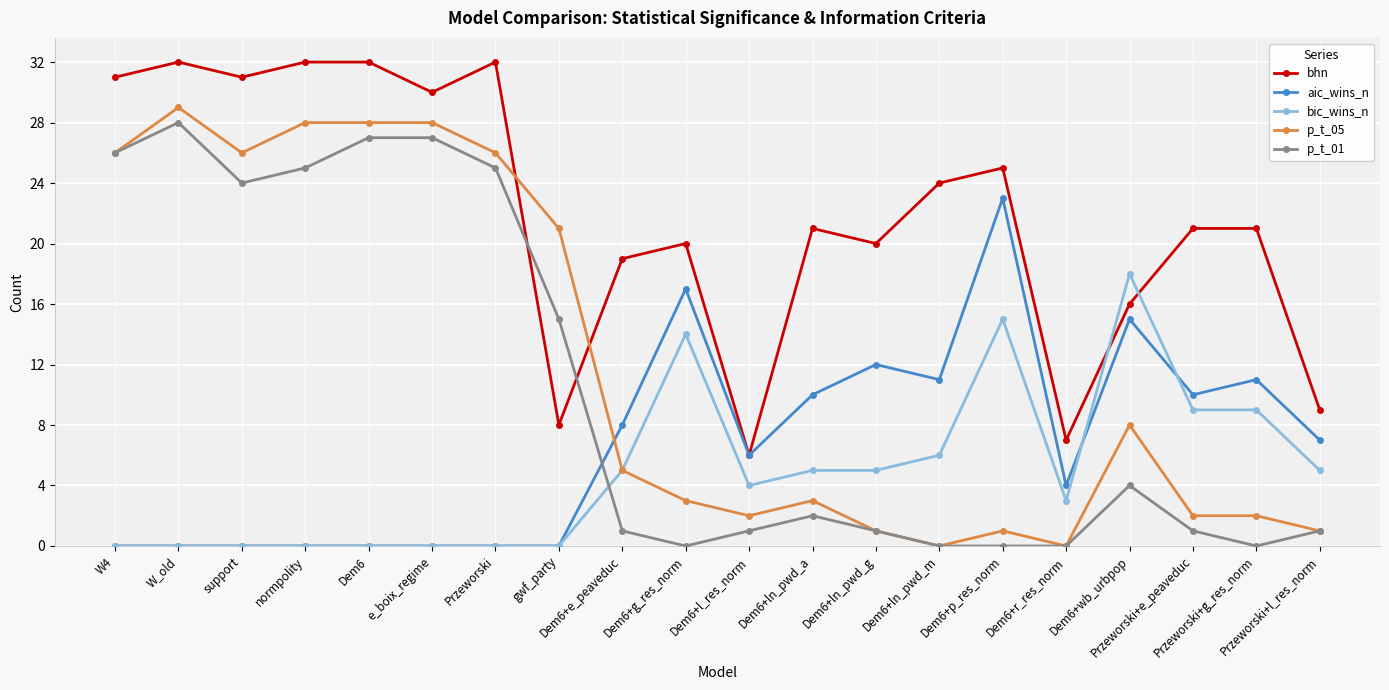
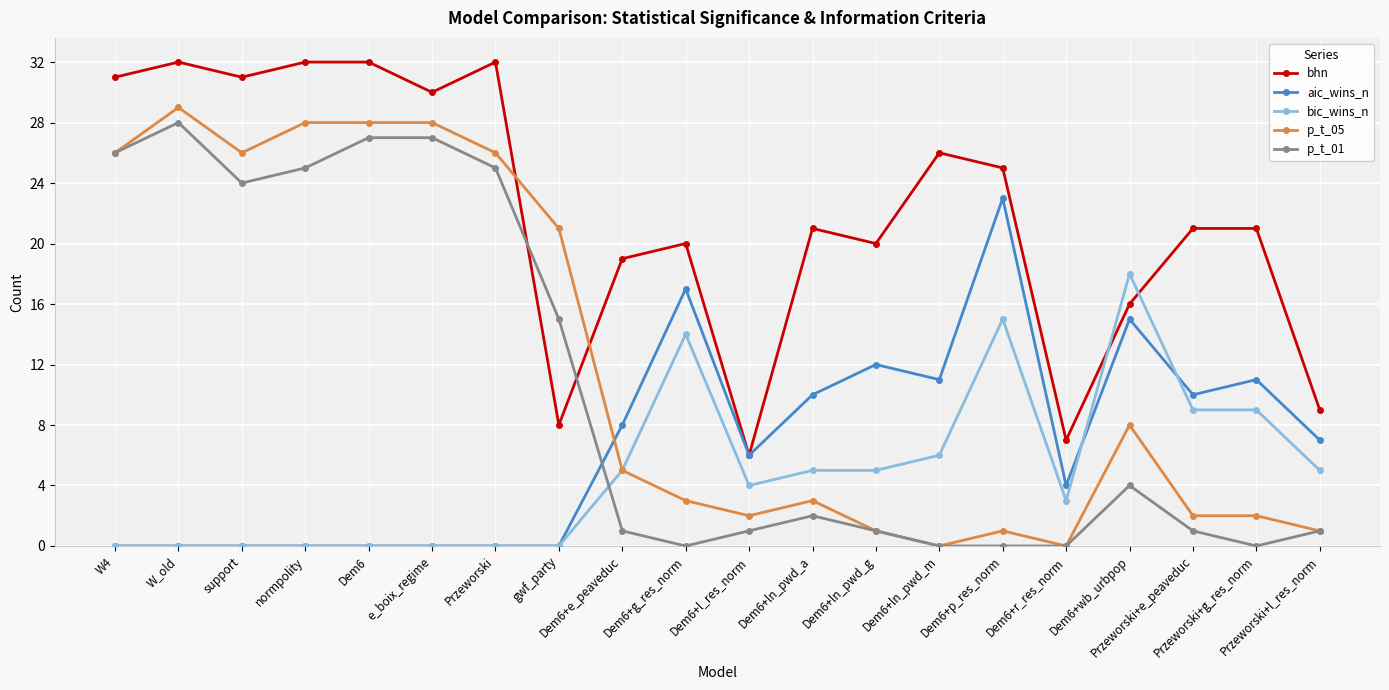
  {
    "bhn": {
      "W4": 31,
      "W_old": 32,
      "support": 31,
      "normpolity": 32,
      "Dem6": 32,
      "e_boix_regime": 30,
      "Przeworski": 32,
      "gwf_party": 8,
      "Dem6+e_peaveduc": 19,
      "Dem6+g_res_norm": 20,
      "Dem6+ln_pwd_a": 21,
      "Dem6+ln_pwd_g": 20,
-     "Dem6+ln_pwd_m": 24,
+     "Dem6+ln_pwd_m": 26,
      "Dem6+p_res_norm": 25,
      "Dem6+r_res_norm": 7,
      "Dem6+wb_urbpop": 16,
      "Przeworski+e_peaveduc": 21,
      "Przeworski+g_res_norm": 21,
      "Przeworski+l_res_norm": 9
    },
    "aic_wins_n": {
      "Dem6+e_peaveduc": 8,
      "Dem6+g_res_norm": 17,
      "Dem6+ln_pwd_a": 10,
      "Dem6+ln_pwd_g": 12,
      "Dem6+ln_pwd_m": 11,
      "Dem6+p_res_norm": 23,
      "Dem6+r_res_norm": 4,
      "Dem6+wb_urbpop": 15,
      "Przeworski+e_peaveduc": 10,
      "Przeworski+g_res_norm": 11,
      "Przeworski+l_res_norm": 7
    },
    "bic_wins_n": {
      "Dem6+g_res_norm": 14,
      "Dem6+l_res_norm": 4,
      "Dem6+ln_pwd_a": 5,
      "Dem6+ln_pwd_g": 5,
      "Dem6+ln_pwd_m": 6,
      "Dem6+p_res_norm": 15,
      "Dem6+r_res_norm": 3,
      "Dem6+wb_urbpop": 18,
      "Przeworski+e_peaveduc": 9,
      "Przeworski+g_res_norm": 9,
      "Przeworski+l_res_norm": 5
    },
    "p_t_05": {
      "W_old": 29,
      "support": 26,
      "normpolity": 28,
      "Dem6": 28,
      "e_boix_regime": 28,
      "Przeworski": 26,
      "gwf_party": 21,
      "Dem6+g_res_norm": 3,
      "Dem6+l_res_norm": 2,
      "Dem6+ln_pwd_a": 3,
      "Dem6+p_res_norm": 1,
      "Dem6+wb_urbpop": 8,
      "Przeworski+e_peaveduc": 2,
      "Przeworski+g_res_norm": 2
    },
    "p_t_01": {
      "W_old": 28,
      "support": 24,
      "normpolity": 25,
      "Dem6": 27,
      "e_boix_regime": 27,
      "Przeworski": 25,
      "gwf_party": 15,
      "Dem6+e_peaveduc": 1,
      "Dem6+g_res_norm": 0,
      "Dem6+l_res_norm": 1,
      "Dem6+ln_pwd_a": 2,
      "Dem6+p_res_norm": 0,
      "Dem6+wb_urbpop": 4,
      "Przeworski+e_peaveduc": 1,
      "Przeworski+g_res_norm": 0
    }
  }
